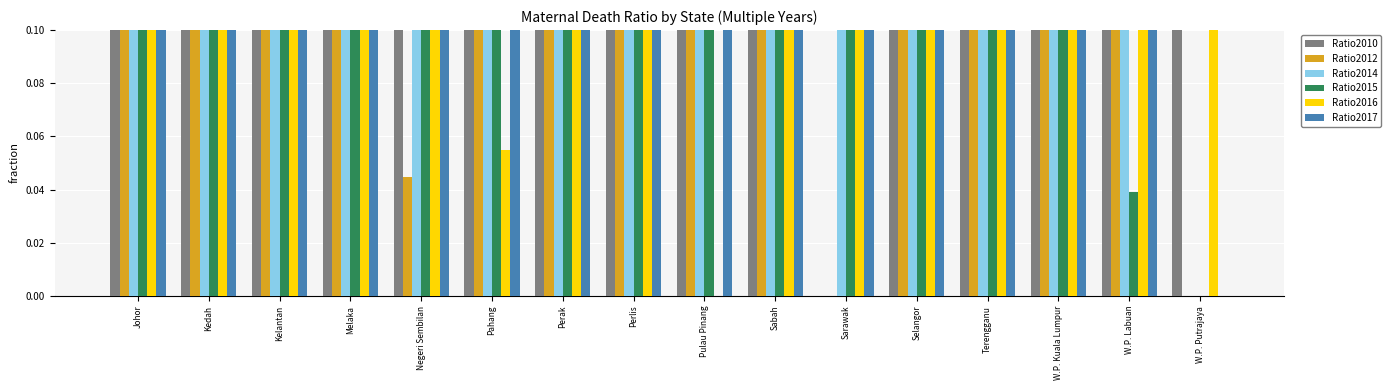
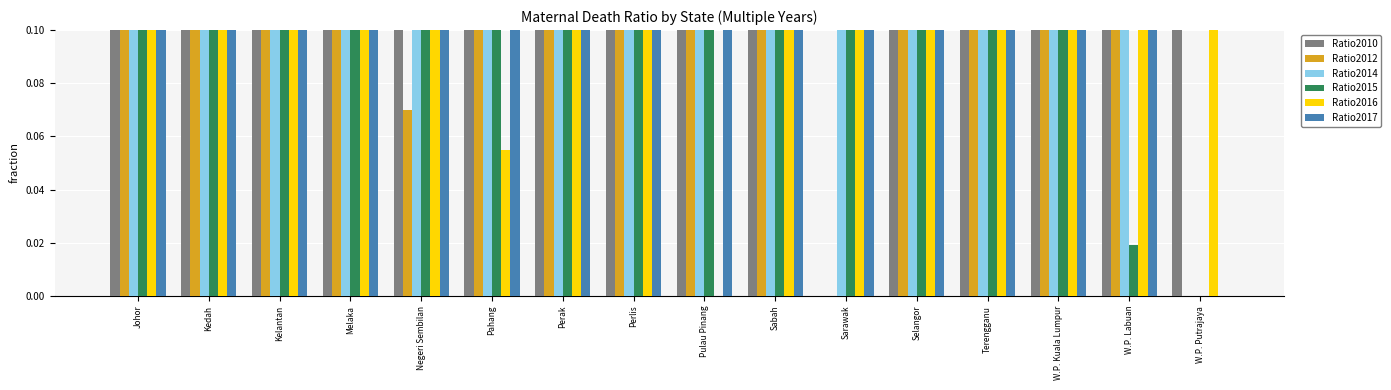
  {
    "Ratio2010": {
      "Sarawak": 0.000
    },
    "Ratio2012": {
-     "Negeri Sembilan": 0.045,
+     "Negeri Sembilan": 0.070,
      "Sarawak": 0.000,
      "W.P. Putrajaya": 0.000
    },
    "Ratio2014": {
      "W.P. Putrajaya": 0.000
    },
    "Ratio2015": {
-     "W.P. Labuan": 0.039,
+     "W.P. Labuan": 0.019,
      "W.P. Putrajaya": 0.000
    },
    "Ratio2016": {
      "Pahang": 0.055,
      "Pulau Pinang": 0.000
    },
    "Ratio2017": {
      "W.P. Putrajaya": 0.000
    }
  }
